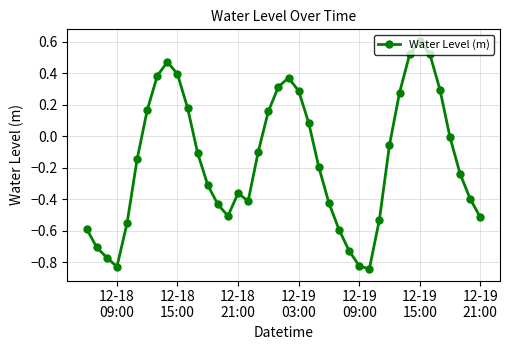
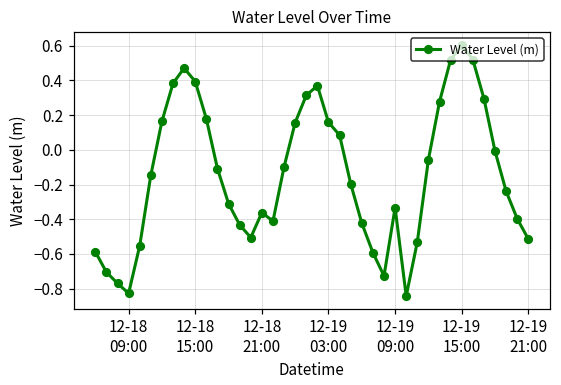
  {
    "12-18 09:00": -0.83,
    "12-18 15:00": 0.39,
    "12-18 21:00": -0.36,
-   "12-19 03:00": 0.29,
-   "12-19 09:00": -0.82,
+   "12-19 03:00": 0.16,
+   "12-19 09:00": -0.33,
    "12-19 21:00": -0.51
  }
